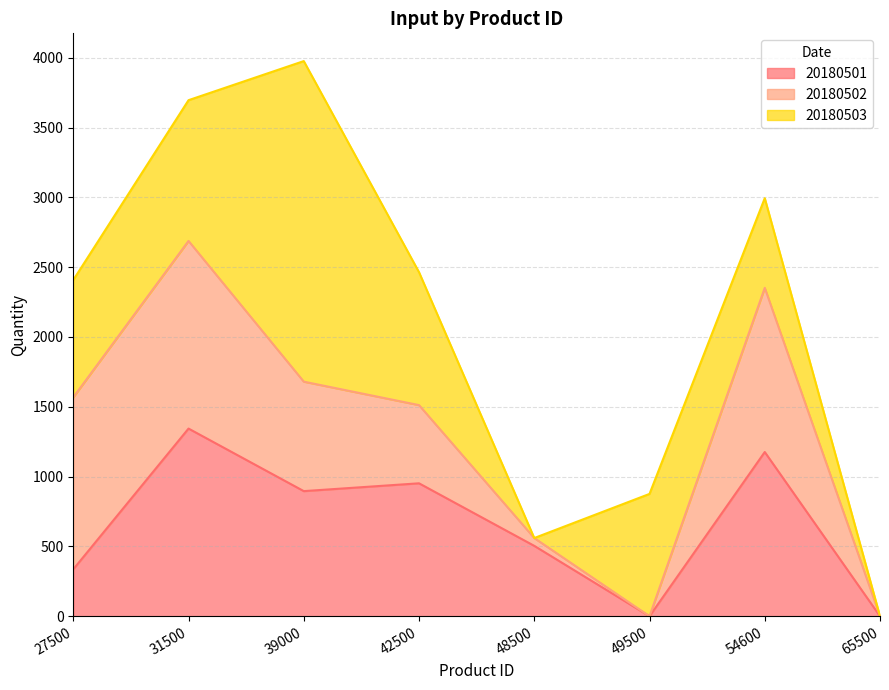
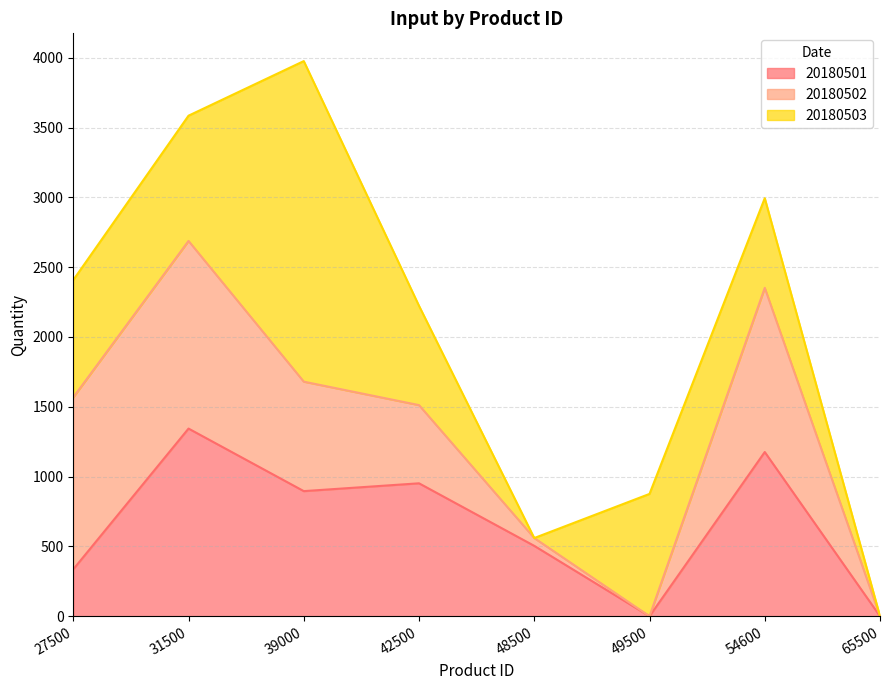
  {
    "20180503": {
      "27500": 840,
-     "31500": 1010,
+     "31500": 900,
      "39000": 2300,
-     "42500": 950,
+     "42500": 710,
      "49500": 880,
      "54600": 640
    }
  }
